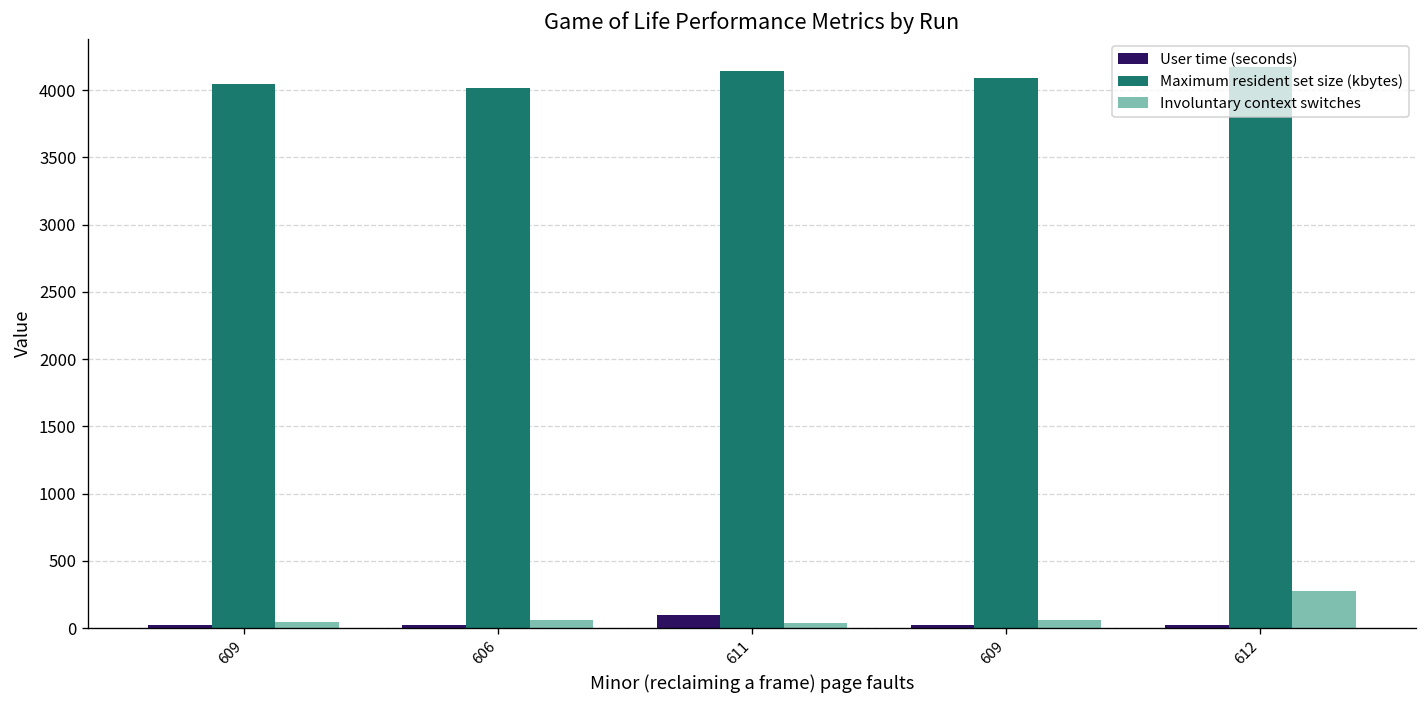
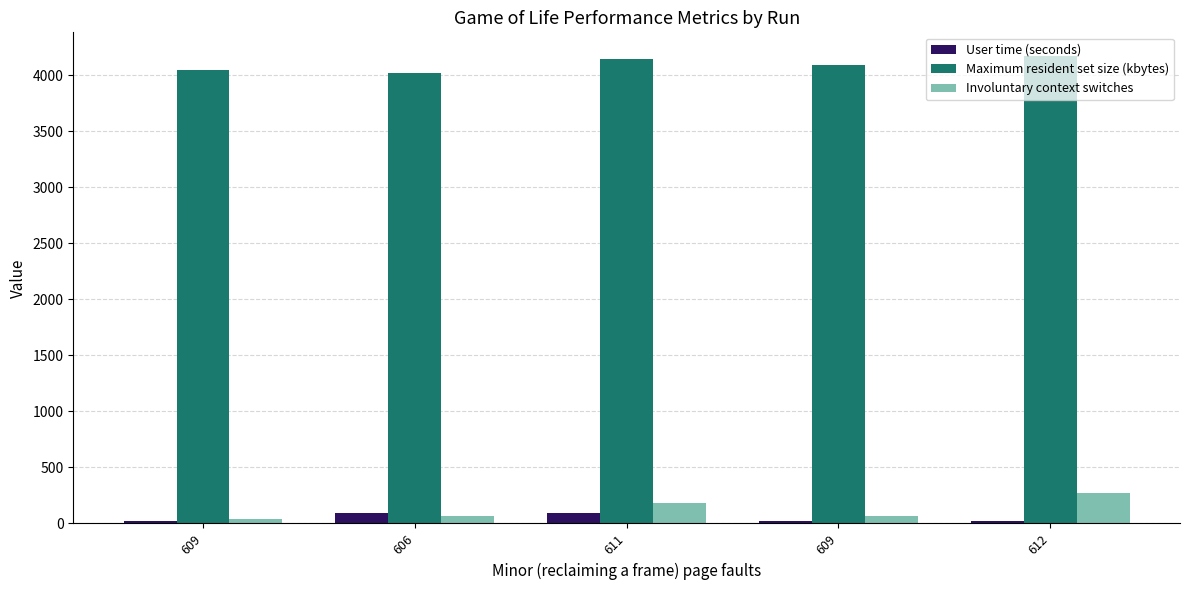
  {
    "User time (seconds)": {
-     "606": 20,
+     "606": 90,
      "611": 90
    },
    "Maximum resident set size (kbytes)": {
      "606": 4020,
      "611": 4140
    },
    "Involuntary context switches": {
      "606": 60,
-     "611": 40,
+     "611": 180,
      "612": 270
    }
  }
